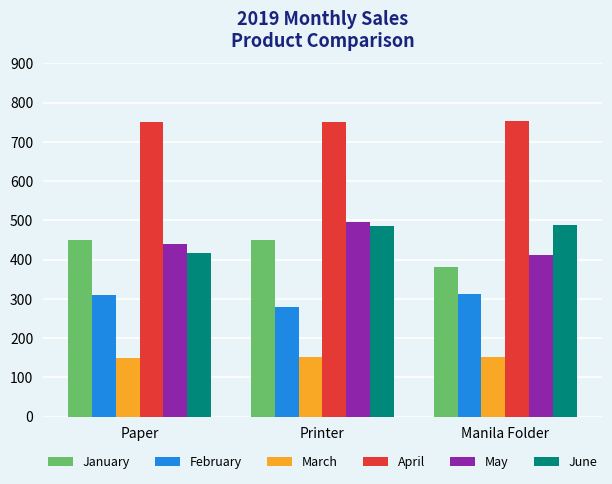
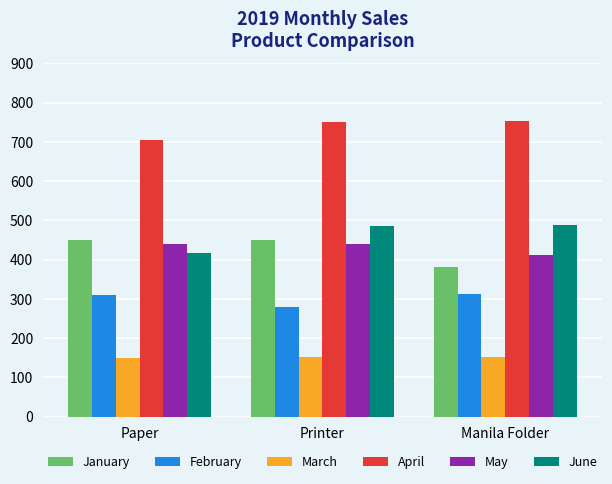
  {
    "January": {
      "Paper": 450,
      "Printer": 450,
      "Manila Folder": 380
    },
    "February": {
      "Paper": 310,
      "Printer": 280,
      "Manila Folder": 310
    },
    "March": {
      "Paper": 150,
      "Printer": 150,
      "Manila Folder": 150
    },
    "April": {
-     "Paper": 750,
+     "Paper": 710,
      "Printer": 750,
      "Manila Folder": 750
    },
    "May": {
      "Paper": 440,
-     "Printer": 500,
+     "Printer": 440,
      "Manila Folder": 410
    },
    "June": {
      "Paper": 420,
      "Printer": 490,
      "Manila Folder": 490
    }
  }
